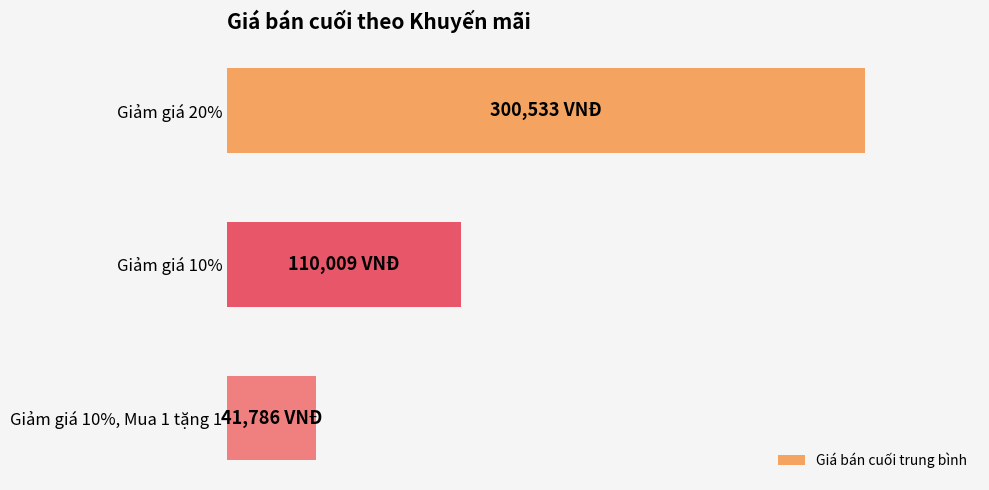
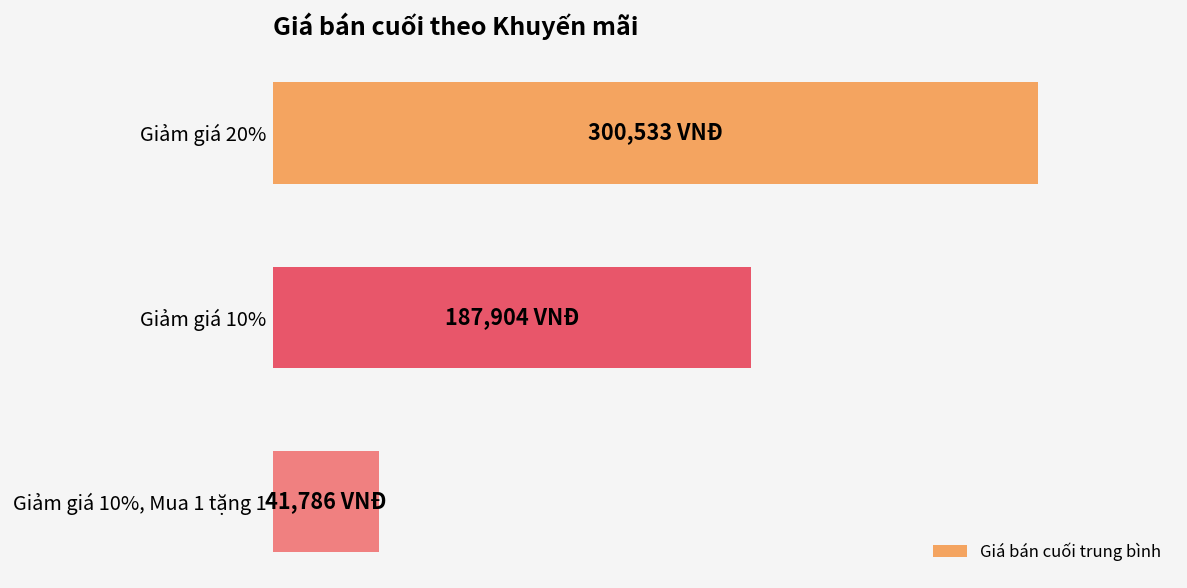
  {
    "Giảm giá 20%": "300,533",
-   "Giảm giá 10%": "110,009",
+   "Giảm giá 10%": "187,904",
    "Giảm giá 10%, Mua 1 tặng 1": "41,786"
  }
